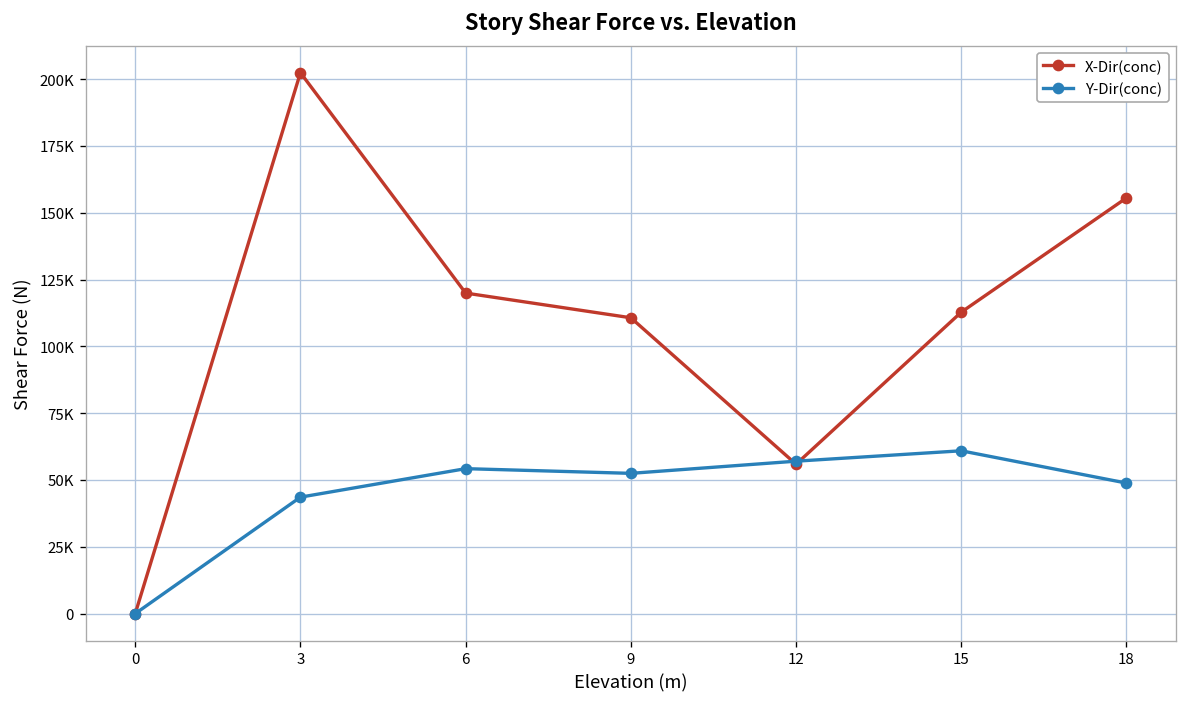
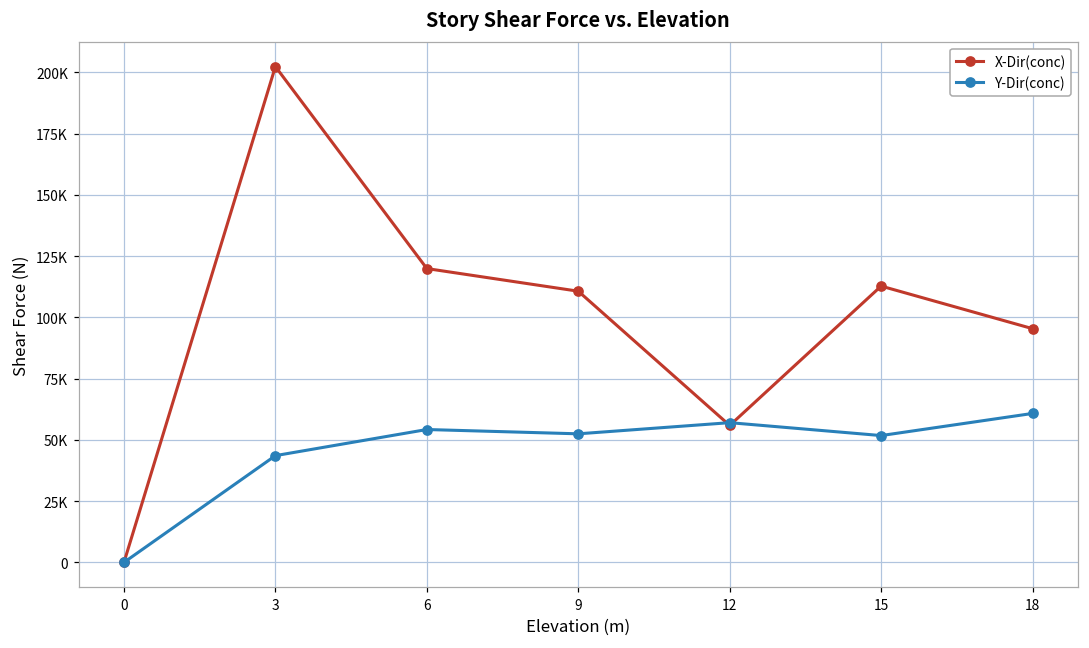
  {
    "X-Dir(conc)": {
      "3": 202000,
      "6": 120000,
      "9": 111000,
      "15": 113000,
-     "18": 156000
+     "18": 95000
    },
    "Y-Dir(conc)": {
      "3": 44000,
      "6": 54000,
      "9": 52000,
-     "15": 61000,
-     "18": 49000
+     "15": 52000,
+     "18": 61000
    }
  }
